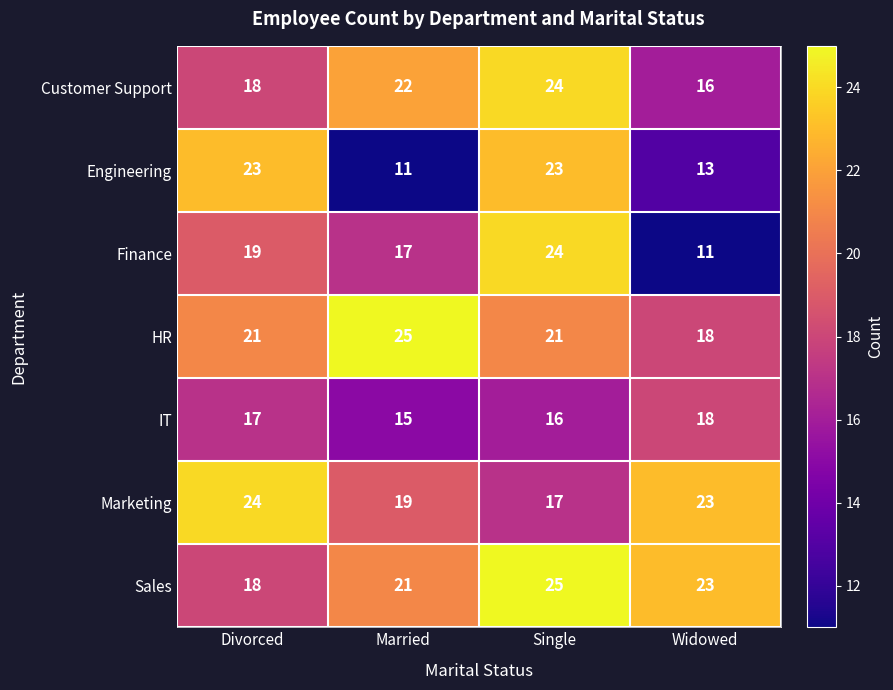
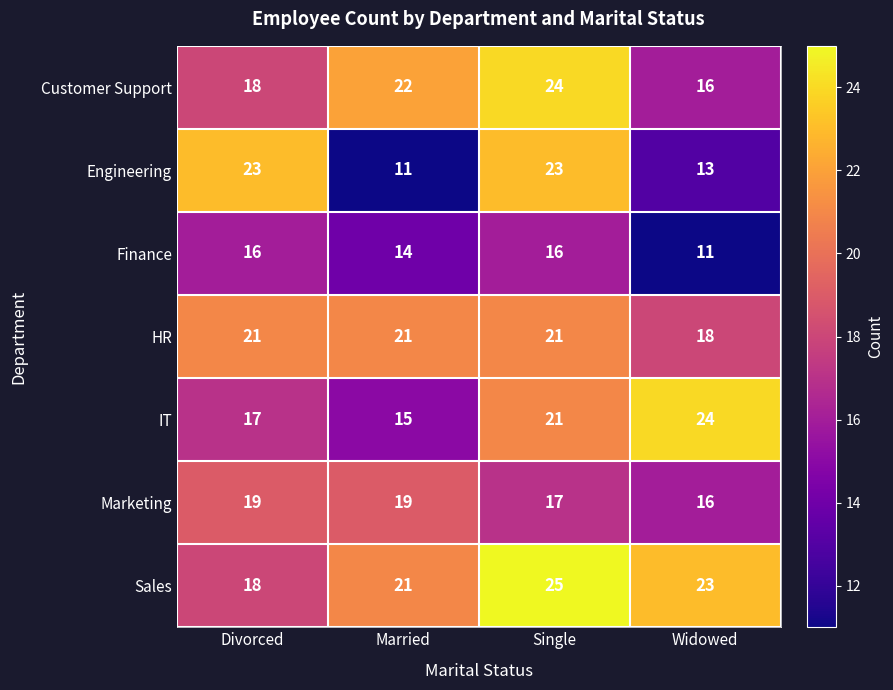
  {
    "Customer Support": {
      "Divorced": 18,
      "Married": 22,
      "Single": 24,
      "Widowed": 16
    },
    "Engineering": {
      "Divorced": 23,
      "Married": 11,
      "Single": 23,
      "Widowed": 13
    },
    "Finance": {
-     "Divorced": 19,
-     "Married": 17,
-     "Single": 24,
+     "Divorced": 16,
+     "Married": 14,
+     "Single": 16,
      "Widowed": 11
    },
    "HR": {
      "Divorced": 21,
-     "Married": 25,
+     "Married": 21,
      "Single": 21,
      "Widowed": 18
    },
    "IT": {
      "Divorced": 17,
      "Married": 15,
-     "Single": 16,
-     "Widowed": 18
+     "Single": 21,
+     "Widowed": 24
    },
    "Marketing": {
-     "Divorced": 24,
+     "Divorced": 19,
      "Married": 19,
      "Single": 17,
-     "Widowed": 23
+     "Widowed": 16
    },
    "Sales": {
      "Divorced": 18,
      "Married": 21,
      "Single": 25,
      "Widowed": 23
    }
  }
